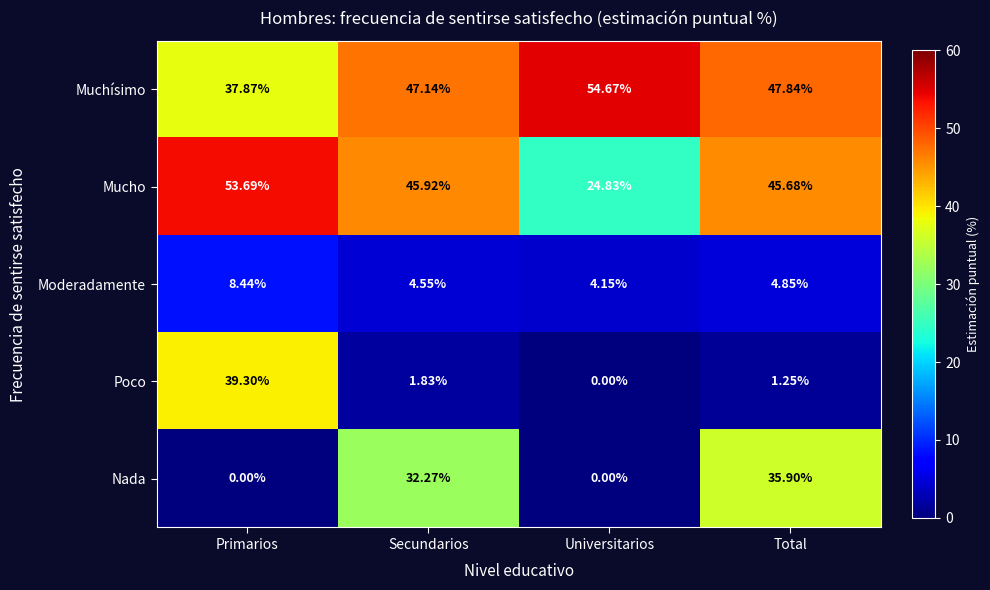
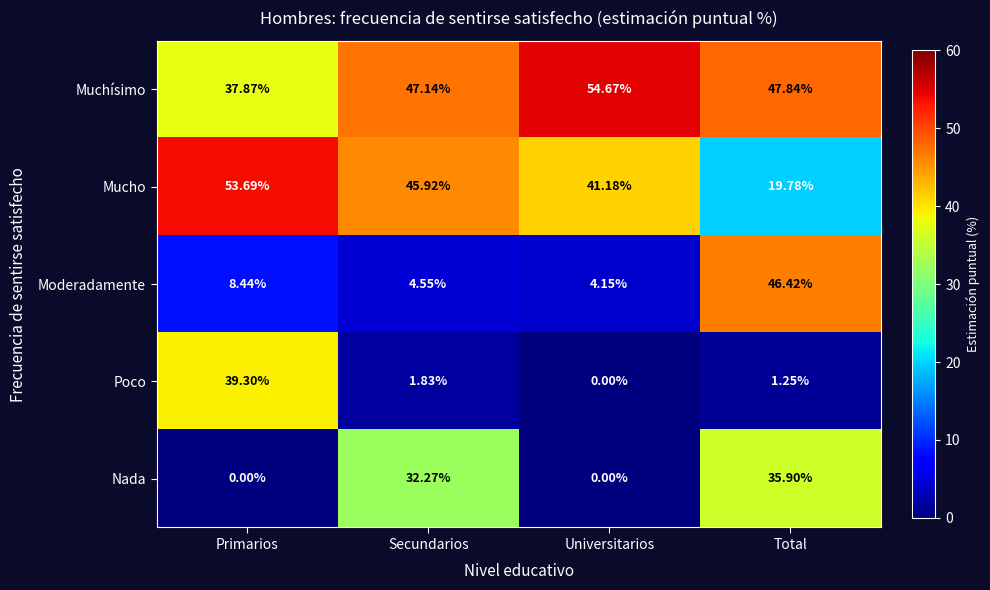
  {
    "Muchísimo": {
      "Primarios": "37.87%",
      "Secundarios": "47.14%",
      "Universitarios": "54.67%",
      "Total": "47.84%"
    },
    "Mucho": {
      "Primarios": "53.69%",
      "Secundarios": "45.92%",
-     "Universitarios": "24.83%",
-     "Total": "45.68%"
+     "Universitarios": "41.18%",
+     "Total": "19.78%"
    },
    "Moderadamente": {
      "Primarios": "8.44%",
      "Secundarios": "4.55%",
      "Universitarios": "4.15%",
-     "Total": "4.85%"
+     "Total": "46.42%"
    },
    "Poco": {
      "Primarios": "39.30%",
      "Secundarios": "1.83%",
      "Universitarios": "0.00%",
      "Total": "1.25%"
    },
    "Nada": {
      "Primarios": "0.00%",
      "Secundarios": "32.27%",
      "Universitarios": "0.00%",
      "Total": "35.90%"
    }
  }
